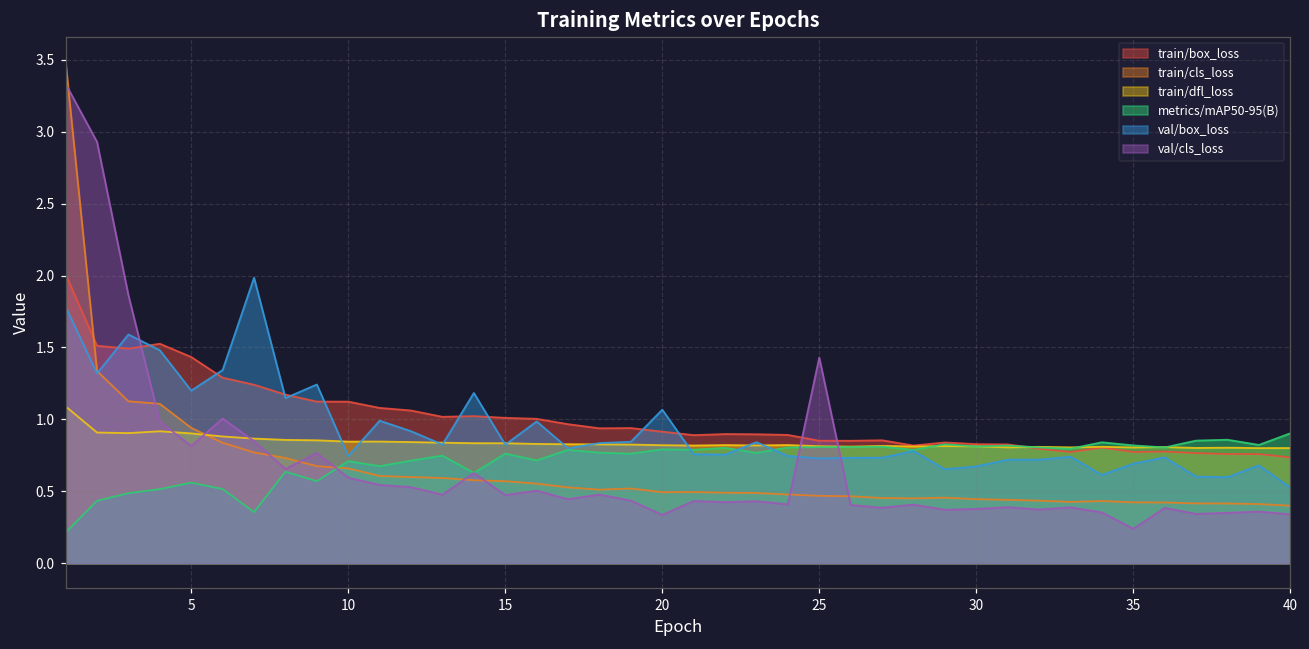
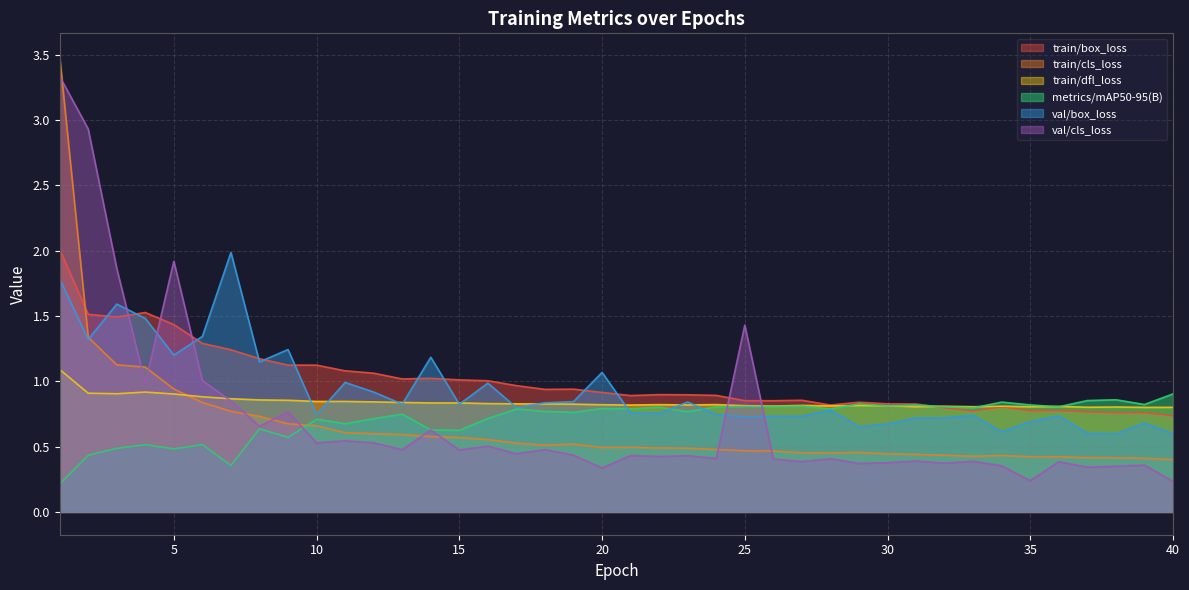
  {
    "metrics/mAP50-95(B)": {
-     "5": 0.56,
+     "5": 0.48,
      "10": 0.71,
-     "15": 0.76,
+     "15": 0.62,
      "20": 0.79,
      "40": 0.90
    },
    "val/box_loss": {
      "5": 1.20,
      "10": 0.75,
      "20": 1.07,
      "25": 0.73,
      "30": 0.67,
      "35": 0.69,
-     "40": 0.53
+     "40": 0.60
    },
    "val/cls_loss": {
-     "5": 0.82,
-     "10": 0.59,
+     "5": 1.92,
+     "10": 0.53,
      "15": 0.47,
      "20": 0.34,
      "25": 1.43,
      "30": 0.38,
      "35": 0.24,
-     "40": 0.34
+     "40": 0.23
    }
  }
